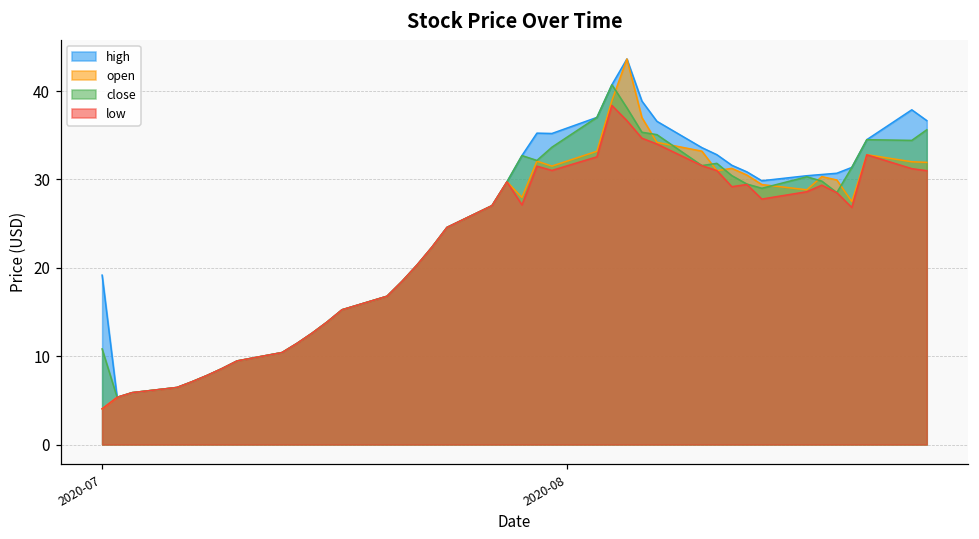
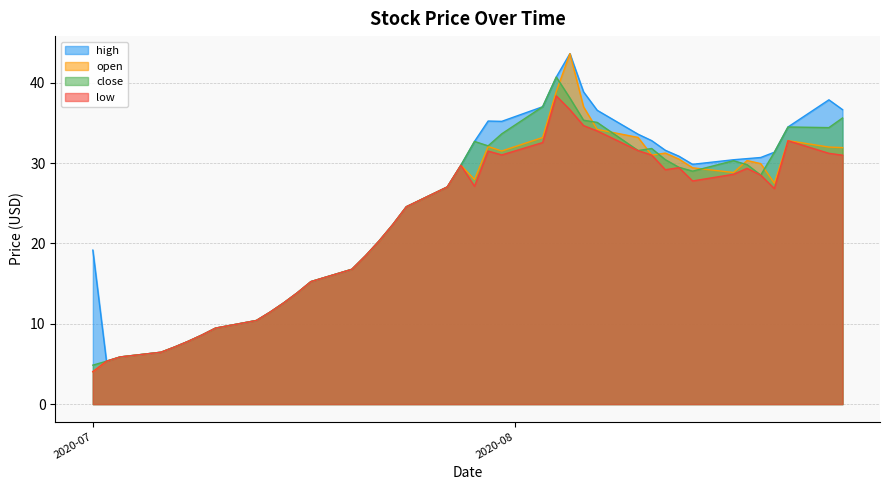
  {
    "high": {
      "2020-07": 19
    },
    "close": {
-     "2020-07": 11
+     "2020-07": 5
    }
  }
